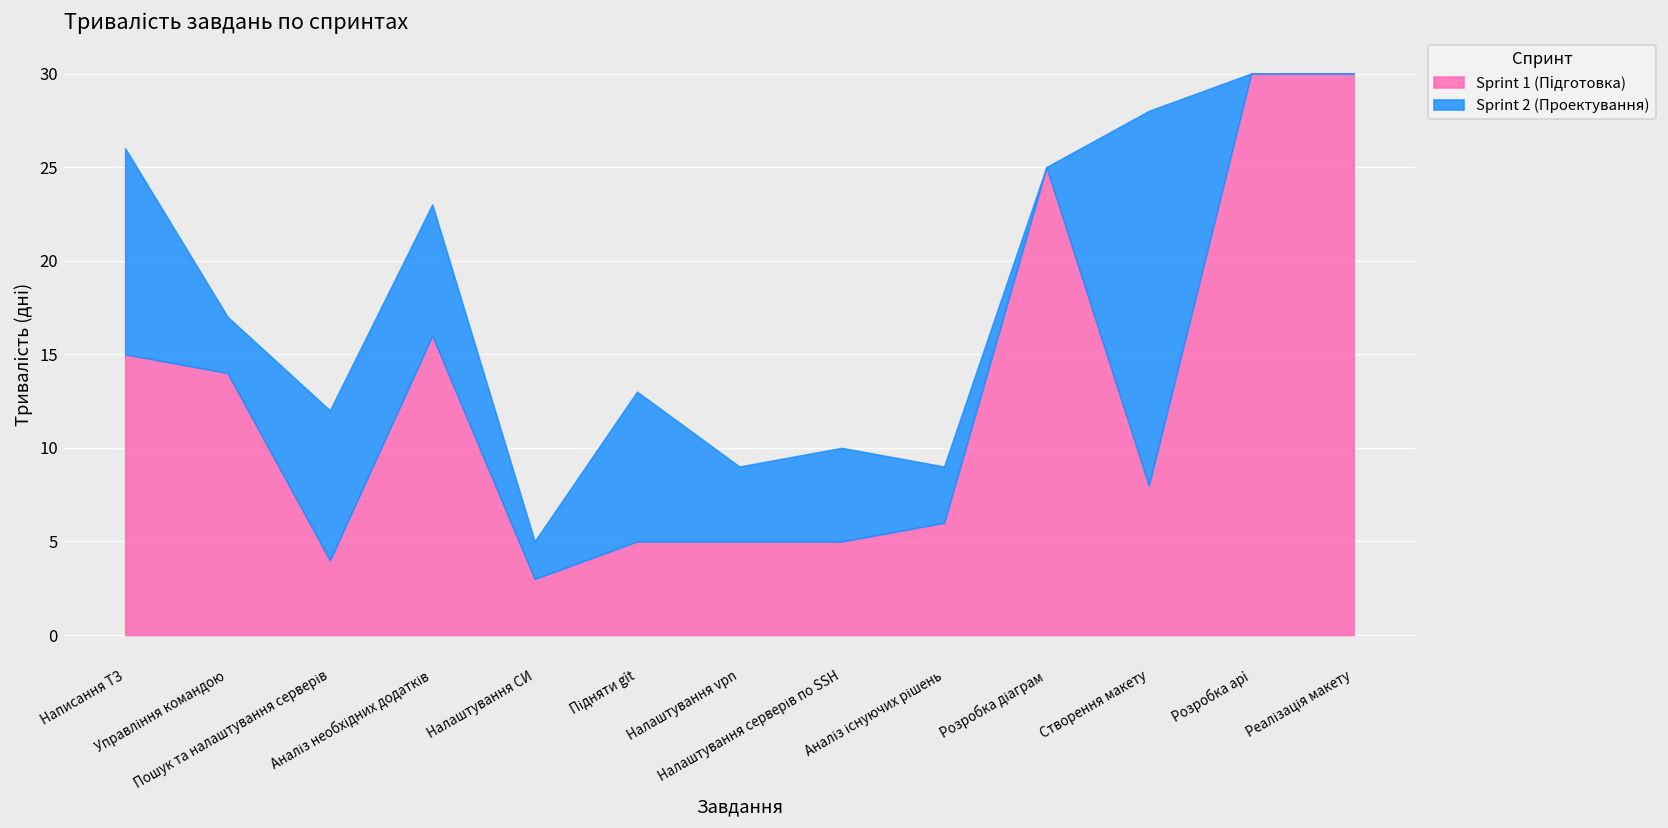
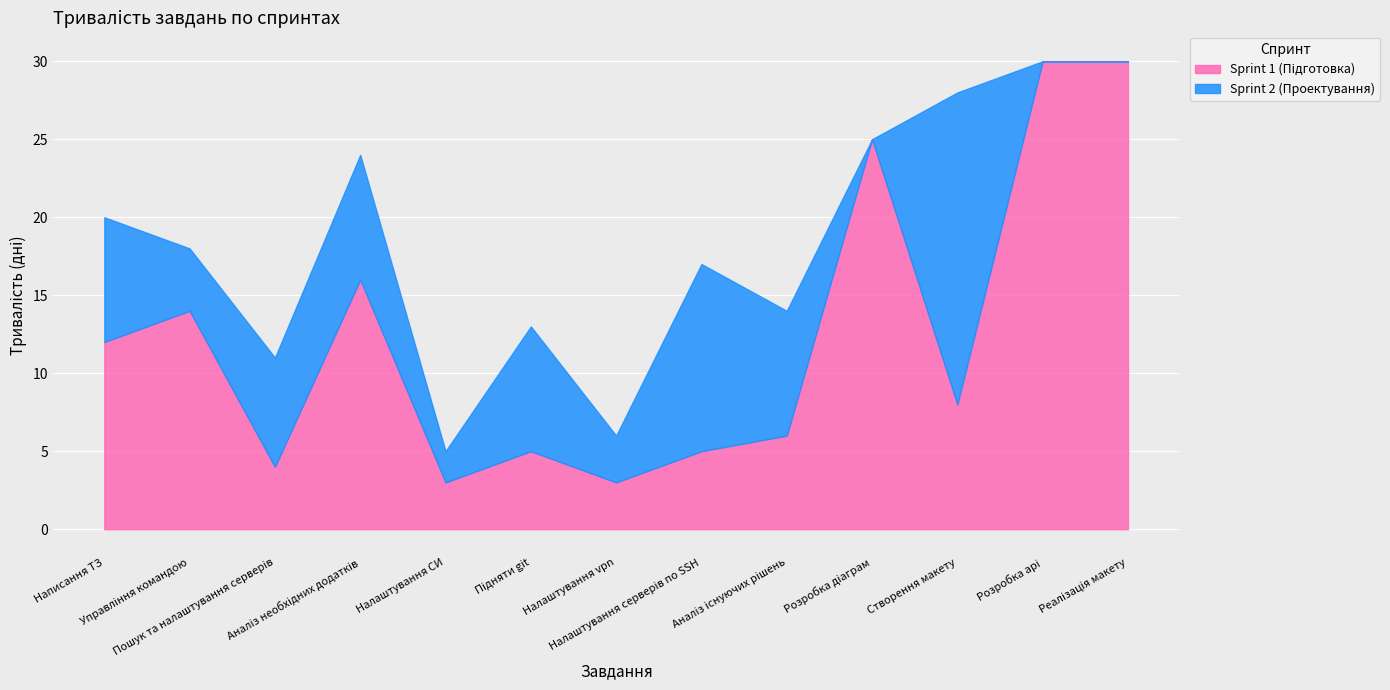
  {
    "Sprint 1 (Підготовка)": {
-     "Написання ТЗ": 15,
+     "Написання ТЗ": 12,
      "Управління командою": 14,
      "Пошук та налаштування серверів": 4,
      "Аналіз необхідних додатків": 16,
      "Налаштування СИ": 3,
      "Підняти git": 5,
-     "Налаштування vpn": 5,
+     "Налаштування vpn": 3,
      "Налаштування серверів по SSH": 5,
      "Аналіз існуючих рішень": 6,
      "Створення макету": 8
    },
    "Sprint 2 (Проектування)": {
-     "Написання ТЗ": 11,
-     "Управління командою": 3,
-     "Пошук та налаштування серверів": 8,
-     "Аналіз необхідних додатків": 7,
+     "Написання ТЗ": 8,
+     "Управління командою": 4,
+     "Пошук та налаштування серверів": 7,
+     "Аналіз необхідних додатків": 8,
      "Налаштування СИ": 2,
      "Підняти git": 8,
-     "Налаштування vpn": 4,
-     "Налаштування серверів по SSH": 5,
-     "Аналіз існуючих рішень": 3,
+     "Налаштування vpn": 3,
+     "Налаштування серверів по SSH": 12,
+     "Аналіз існуючих рішень": 8,
      "Створення макету": 20
    }
  }
